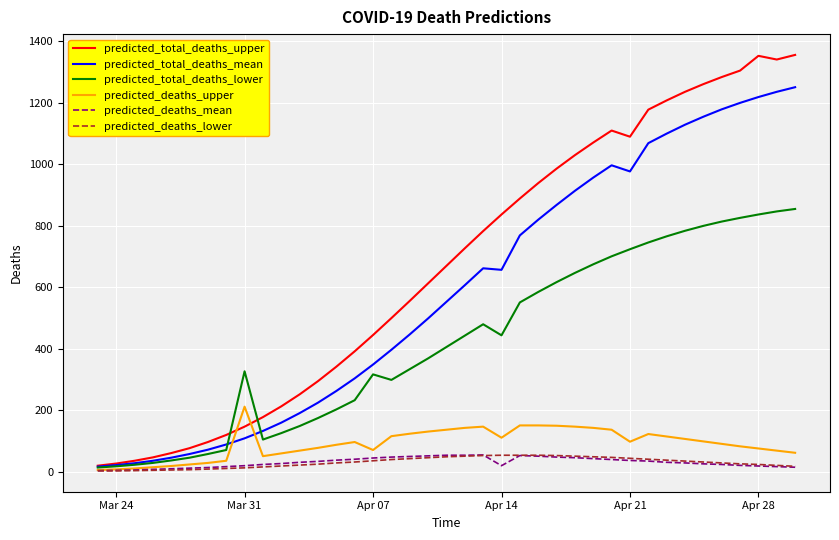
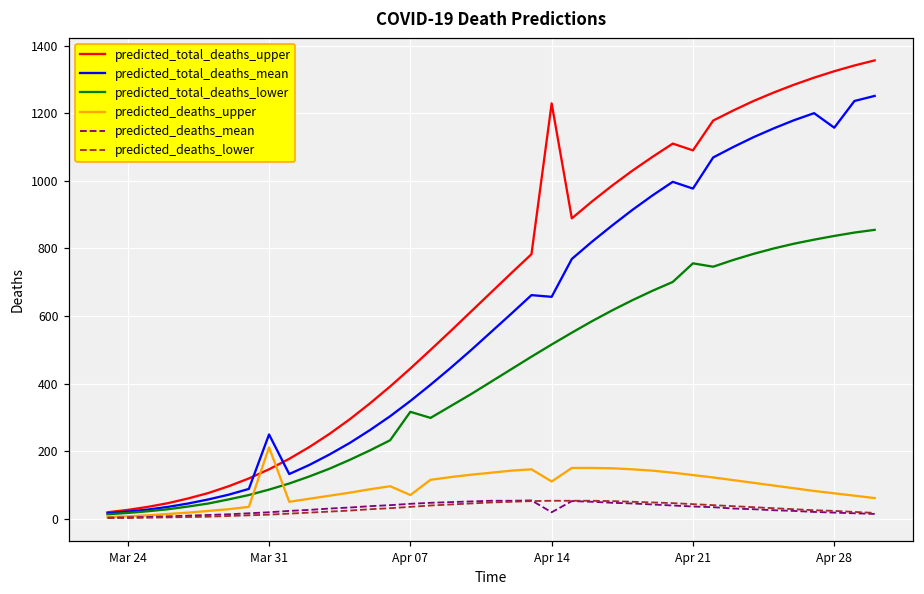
  {
    "predicted_total_deaths_upper": {
      "Mar 31": 150,
      "Apr 07": 450,
-     "Apr 14": 840,
+     "Apr 14": 1230,
      "Apr 21": 1090,
-     "Apr 28": 1350
+     "Apr 28": 1320
    },
    "predicted_total_deaths_mean": {
-     "Mar 31": 110,
+     "Mar 31": 250,
      "Apr 07": 350,
      "Apr 14": 660,
      "Apr 21": 980,
-     "Apr 28": 1220
+     "Apr 28": 1160
    },
    "predicted_total_deaths_lower": {
-     "Mar 31": 330,
+     "Mar 31": 90,
      "Apr 07": 320,
-     "Apr 14": 440,
-     "Apr 21": 720,
+     "Apr 14": 520,
+     "Apr 21": 760,
      "Apr 28": 840
    },
    "predicted_deaths_upper": {
      "Mar 31": 210,
      "Apr 07": 70,
      "Apr 14": 110,
-     "Apr 21": 100,
+     "Apr 21": 130,
      "Apr 28": 80
    },
    "predicted_deaths_mean": {
      "Apr 07": 50,
      "Apr 14": 20
    },
    "predicted_deaths_lower": {
      "Apr 07": 40,
      "Apr 14": 50
    }
  }
